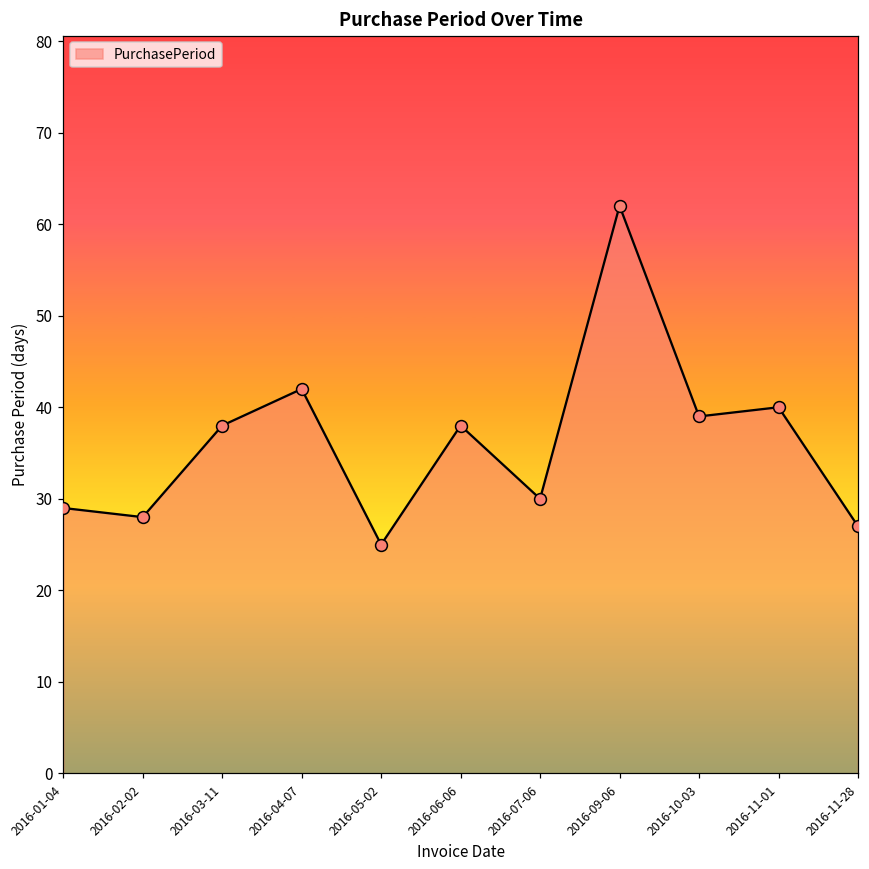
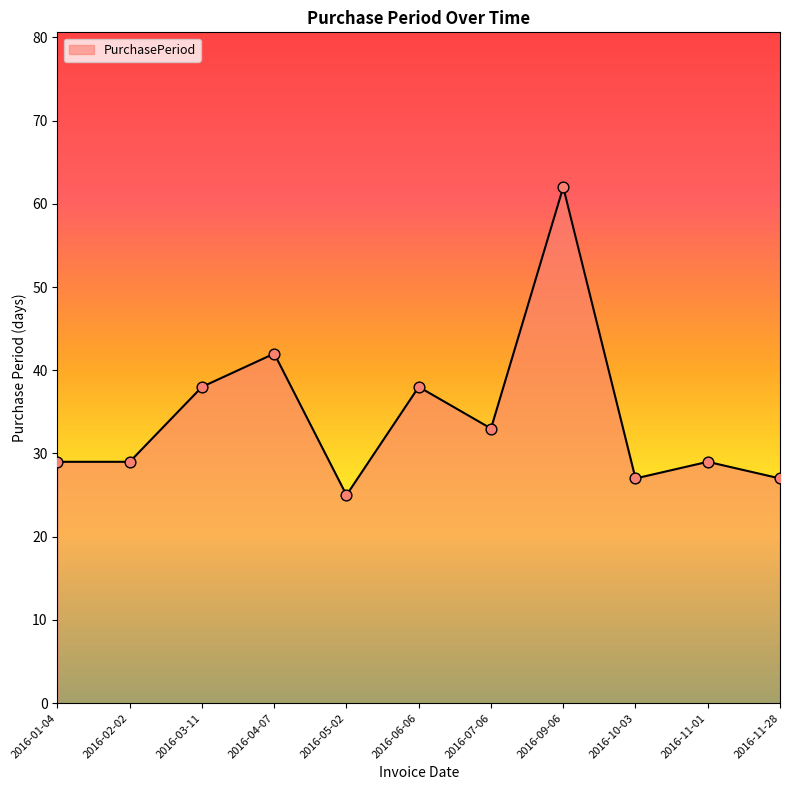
  {
    "2016-01-04": 29,
-   "2016-02-02": 28,
+   "2016-02-02": 29,
    "2016-03-11": 38,
    "2016-04-07": 42,
    "2016-05-02": 25,
    "2016-06-06": 38,
-   "2016-07-06": 30,
+   "2016-07-06": 33,
    "2016-09-06": 62,
-   "2016-10-03": 39,
-   "2016-11-01": 40,
+   "2016-10-03": 27,
+   "2016-11-01": 29,
    "2016-11-28": 27
  }
